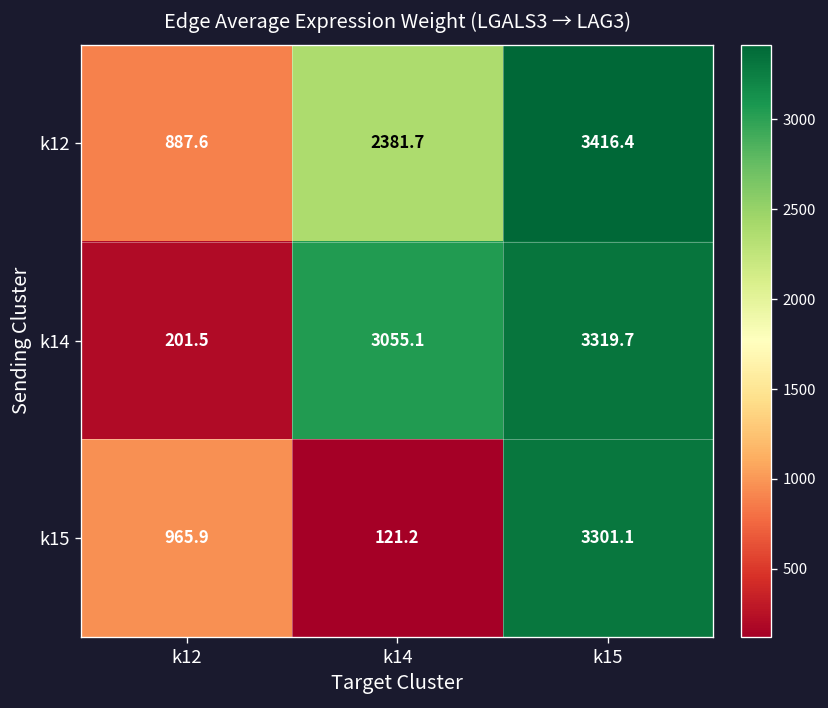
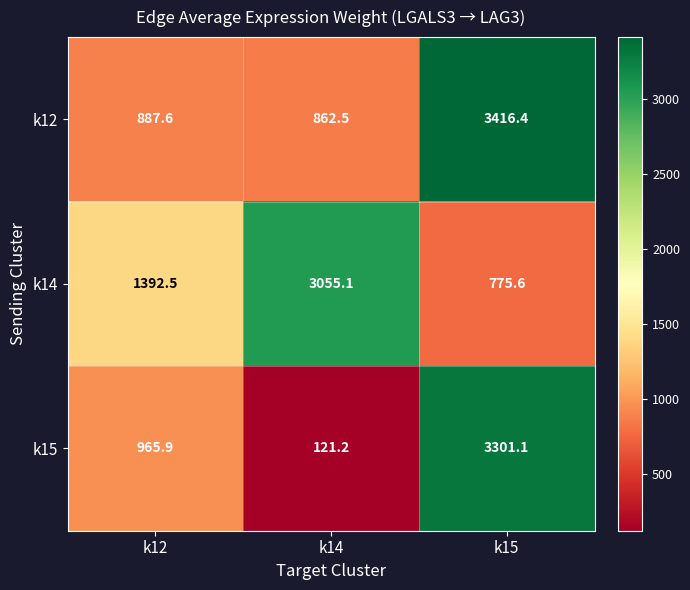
  {
    "k12": {
      "k12": 887.6,
-     "k14": 2381.7,
+     "k14": 862.5,
      "k15": 3416.4
    },
    "k14": {
-     "k12": 201.5,
+     "k12": 1392.5,
      "k14": 3055.1,
-     "k15": 3319.7
+     "k15": 775.6
    },
    "k15": {
      "k12": 965.9,
      "k14": 121.2,
      "k15": 3301.1
    }
  }
